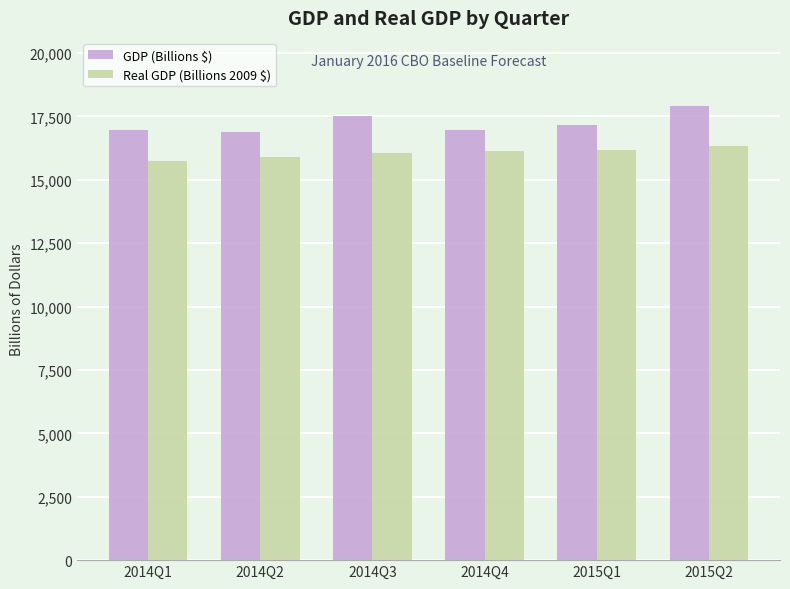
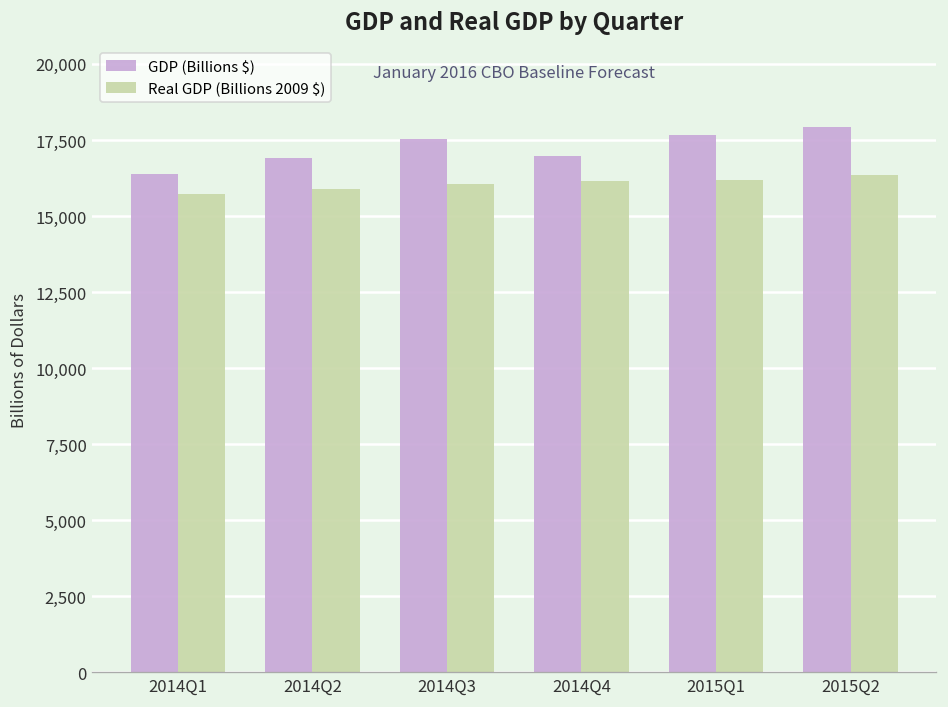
  {
    "GDP (Billions $)": {
-     "2014Q1": "17,000",
+     "2014Q1": "16,400",
      "2014Q2": "16,900",
      "2014Q3": "17,500",
      "2014Q4": "17,000",
-     "2015Q1": "17,200",
+     "2015Q1": "17,600",
      "2015Q2": "17,900"
    },
    "Real GDP (Billions 2009 $)": {
      "2014Q1": "15,700",
      "2014Q2": "15,900",
      "2014Q3": "16,100",
      "2014Q4": "16,200",
      "2015Q1": "16,200",
      "2015Q2": "16,300"
    }
  }
